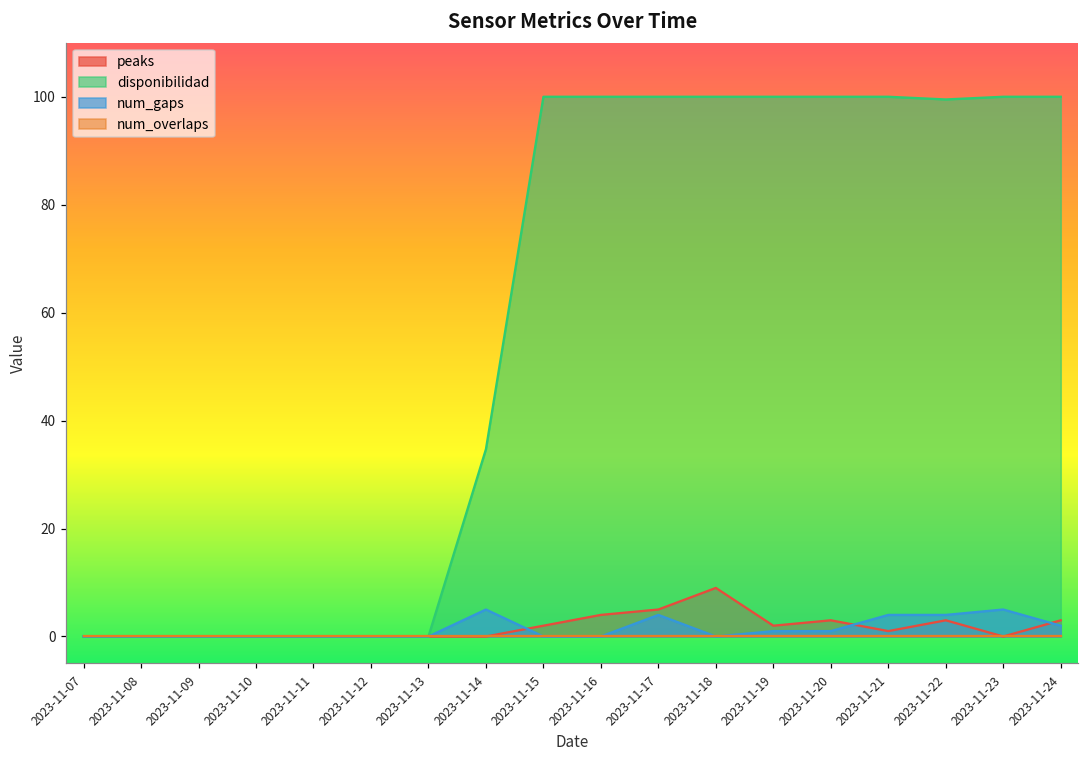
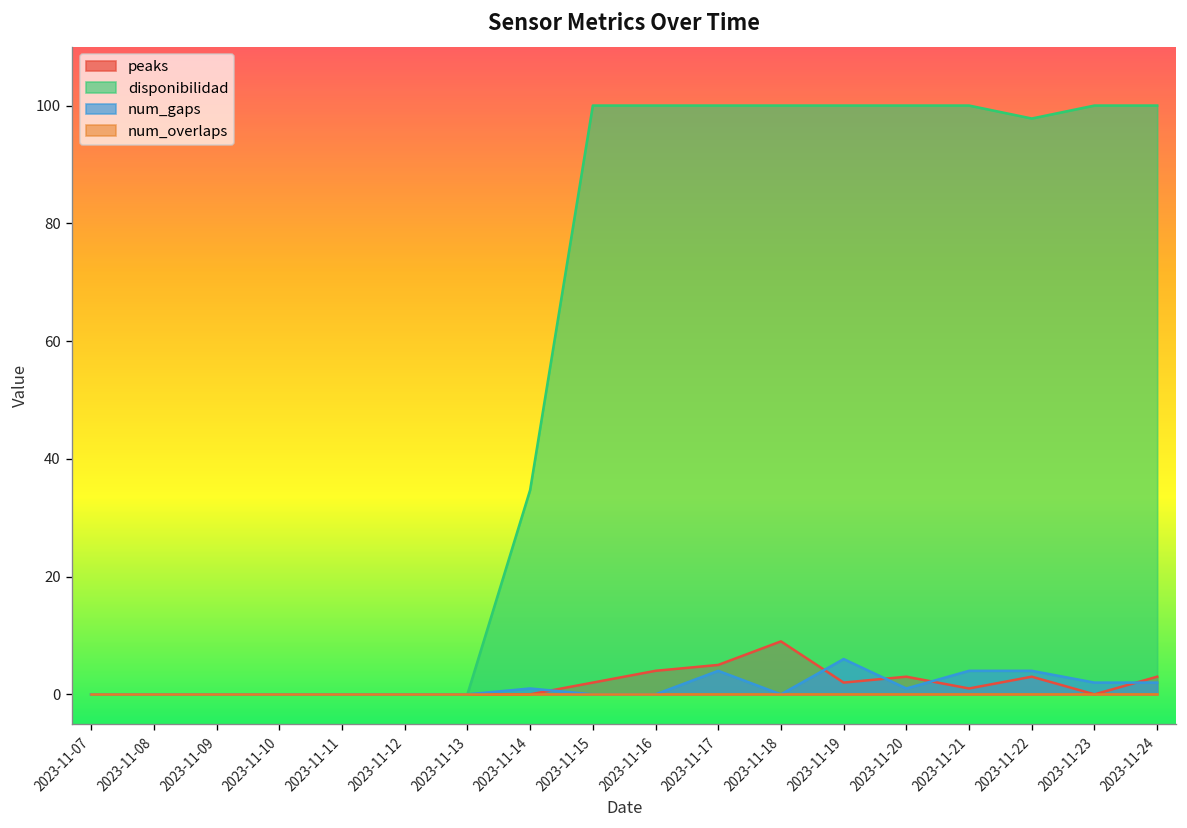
  {
    "disponibilidad": {
      "2023-11-14": 35,
      "2023-11-15": 100,
      "2023-11-16": 100,
      "2023-11-17": 100,
      "2023-11-18": 100,
      "2023-11-19": 100,
      "2023-11-20": 100,
      "2023-11-21": 100,
-     "2023-11-22": 100,
+     "2023-11-22": 98,
      "2023-11-23": 100,
      "2023-11-24": 100
    },
    "num_gaps": {
-     "2023-11-14": 5,
+     "2023-11-14": 1,
      "2023-11-17": 4,
-     "2023-11-19": 1,
+     "2023-11-19": 6,
      "2023-11-20": 1,
      "2023-11-21": 4,
      "2023-11-22": 4,
-     "2023-11-23": 5,
+     "2023-11-23": 2,
      "2023-11-24": 2
    }
  }
